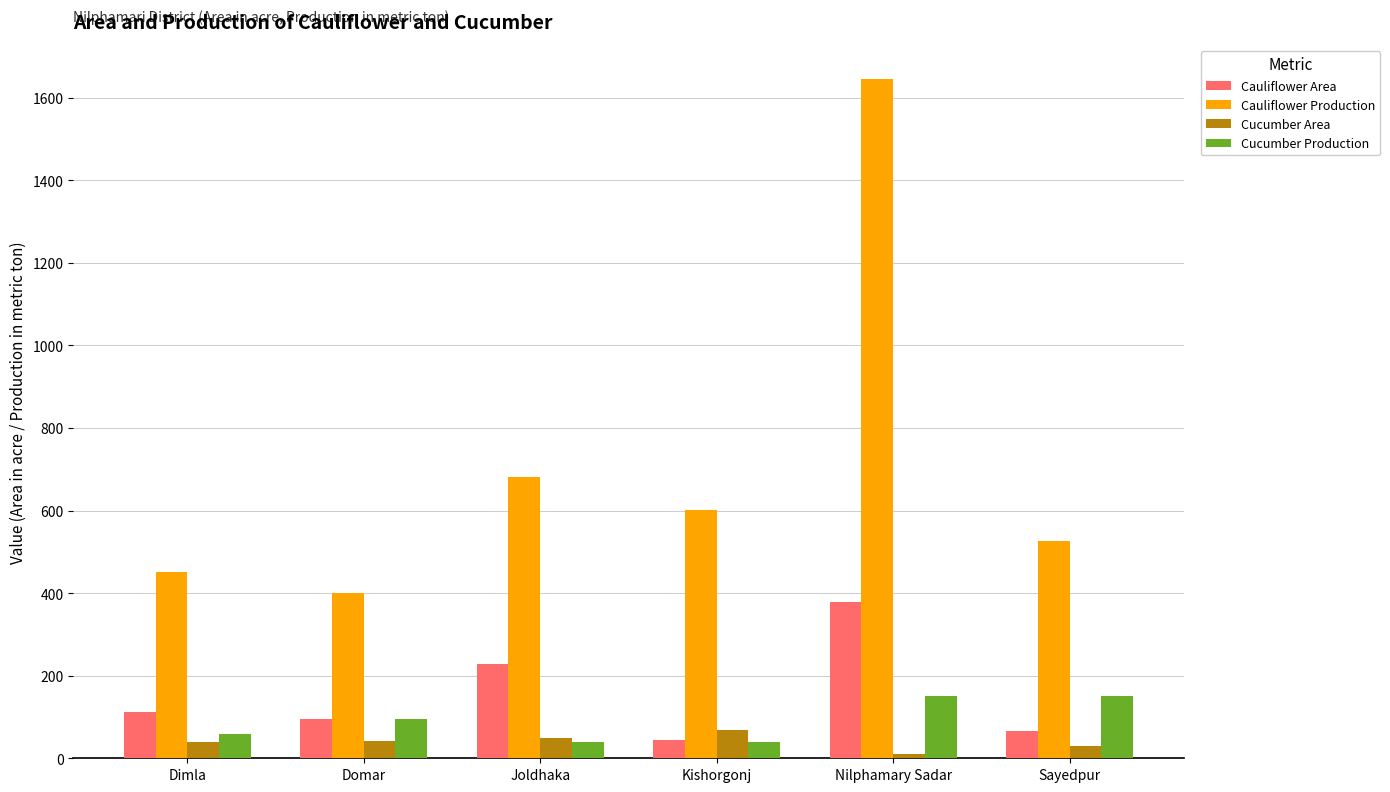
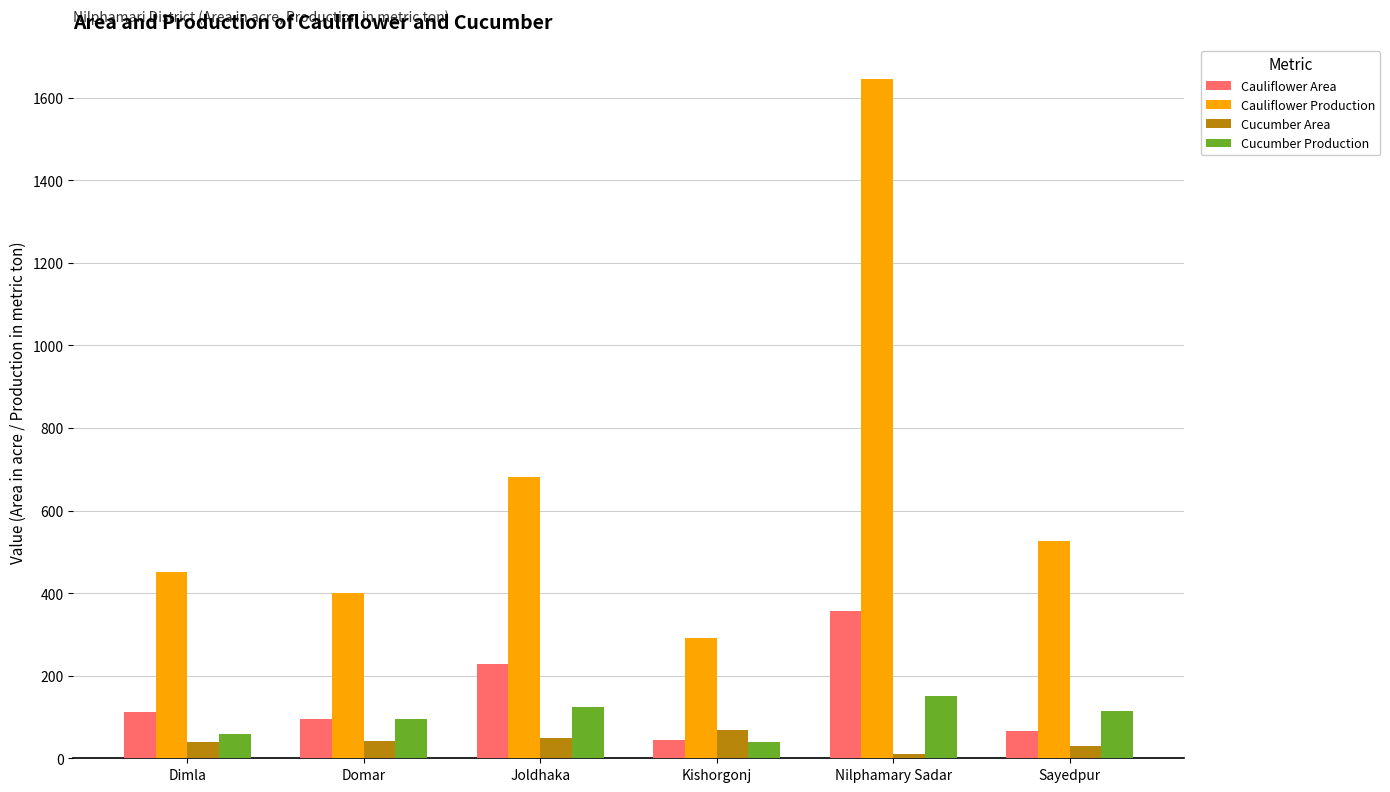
  {
    "Cauliflower Area": {
      "Dimla": 110,
      "Domar": 100,
      "Joldhaka": 230,
      "Kishorgonj": 50,
-     "Nilphamary Sadar": 380,
+     "Nilphamary Sadar": 360,
      "Sayedpur": 70
    },
    "Cauliflower Production": {
      "Dimla": 450,
      "Domar": 400,
      "Joldhaka": 680,
-     "Kishorgonj": 600,
+     "Kishorgonj": 290,
      "Nilphamary Sadar": 1650,
      "Sayedpur": 530
    },
    "Cucumber Area": {
      "Dimla": 40,
      "Domar": 40,
      "Joldhaka": 50,
      "Kishorgonj": 70,
      "Nilphamary Sadar": 10,
      "Sayedpur": 30
    },
    "Cucumber Production": {
      "Dimla": 60,
      "Domar": 100,
-     "Joldhaka": 40,
+     "Joldhaka": 130,
      "Kishorgonj": 40,
      "Nilphamary Sadar": 150,
-     "Sayedpur": 150
+     "Sayedpur": 110
    }
  }
